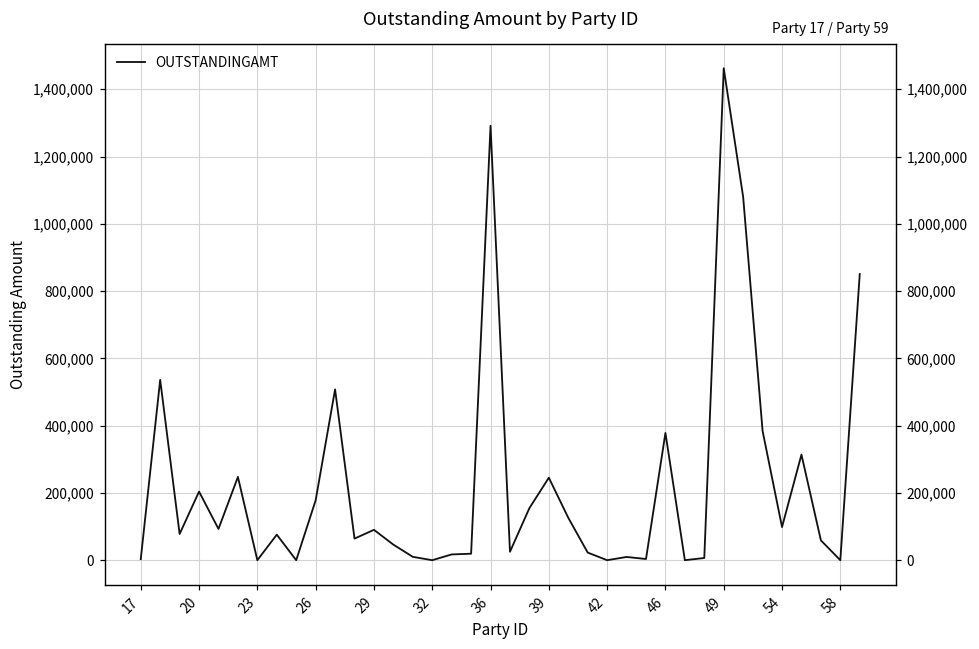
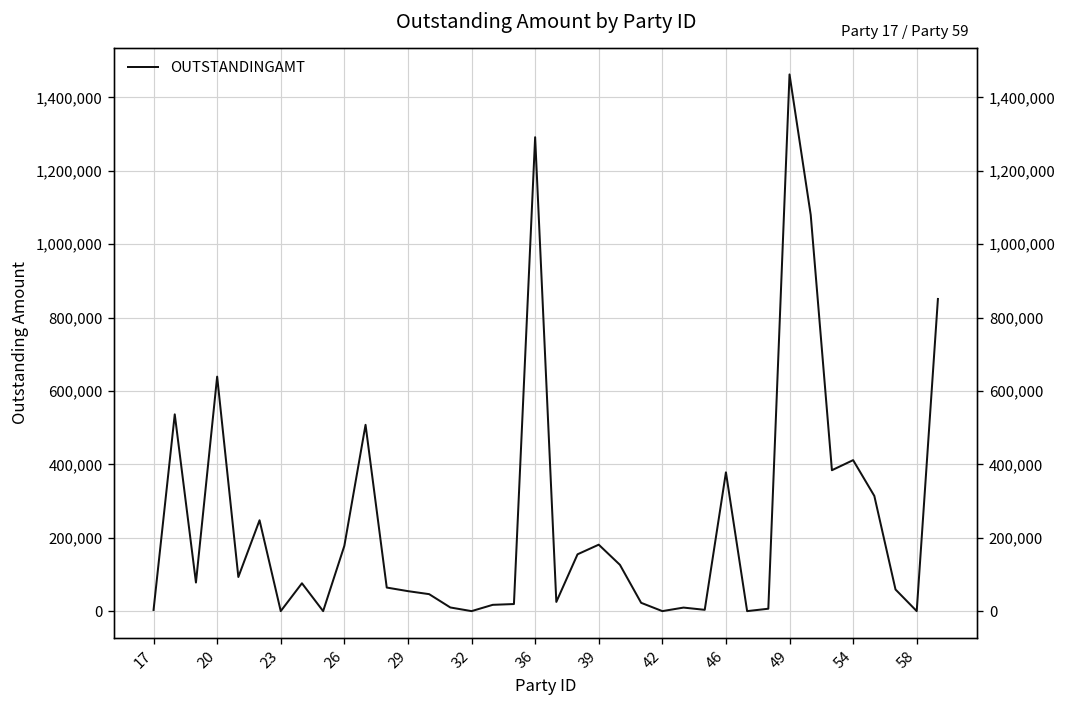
  {
    "17": "0",
-   "20": "200,000",
+   "20": "640,000",
    "23": "0",
    "26": "180,000",
-   "29": "90,000",
+   "29": "50,000",
    "32": "0",
    "36": "1,290,000",
-   "39": "250,000",
+   "39": "180,000",
    "42": "0",
    "46": "380,000",
    "49": "1,460,000",
-   "54": "100,000",
+   "54": "410,000",
    "58": "0"
  }
